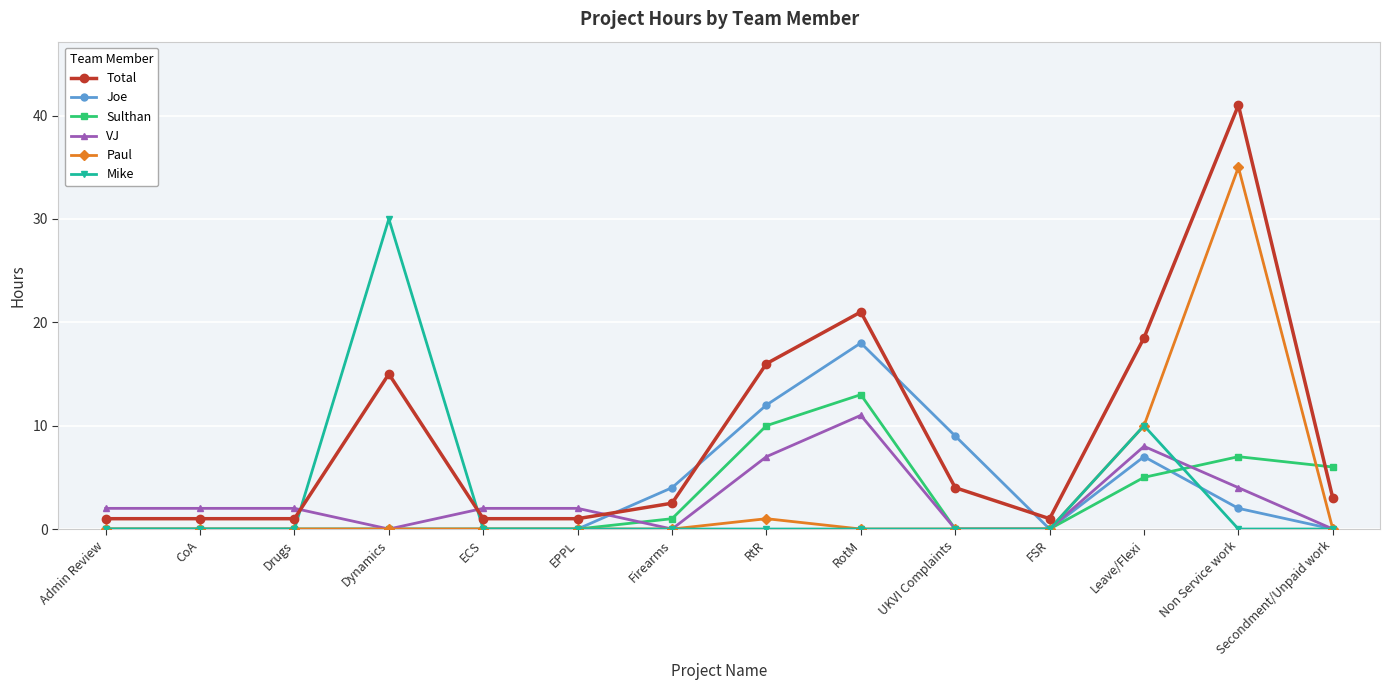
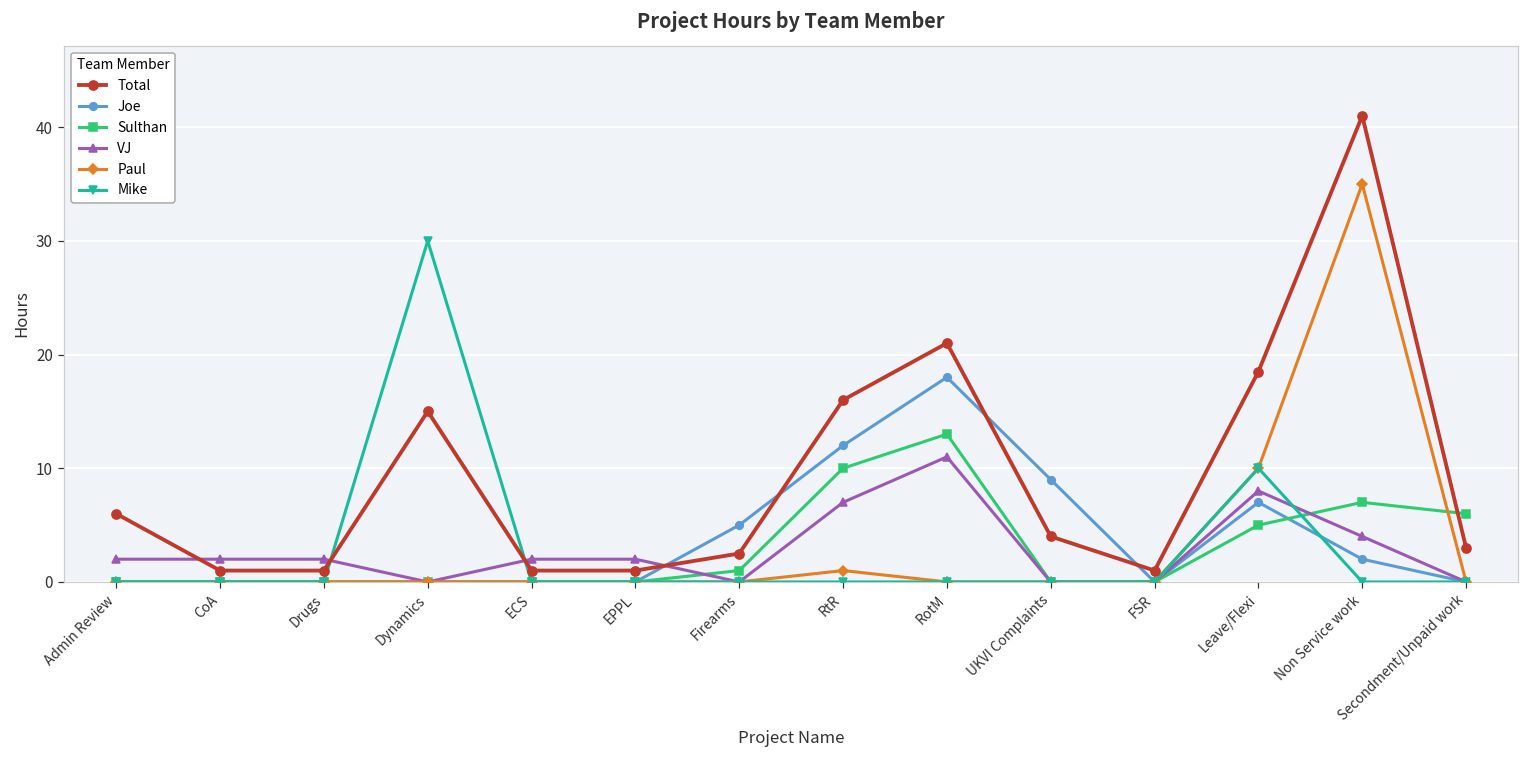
  {
    "Total": {
-     "Admin Review": 1,
+     "Admin Review": 6,
      "CoA": 1,
      "Drugs": 1,
      "Dynamics": 15,
      "ECS": 1,
      "EPPL": 1,
      "Firearms": 2.5,
      "RtR": 16,
      "RotM": 21,
      "UKVI Complaints": 4,
      "FSR": 1,
      "Leave/Flexi": 18.5,
      "Non Service work": 41,
      "Secondment/Unpaid work": 3
    },
    "Joe": {
-     "Firearms": 4,
+     "Firearms": 5,
      "RtR": 12,
      "RotM": 18,
      "UKVI Complaints": 9,
      "Leave/Flexi": 7,
      "Non Service work": 2
    },
    "VJ": {
      "Admin Review": 2,
      "CoA": 2,
      "Drugs": 2,
      "ECS": 2,
      "EPPL": 2,
      "RtR": 7,
      "RotM": 11,
      "Leave/Flexi": 8,
      "Non Service work": 4
    },
    "Paul": {
      "RtR": 1,
      "Non Service work": 35
    }
  }
